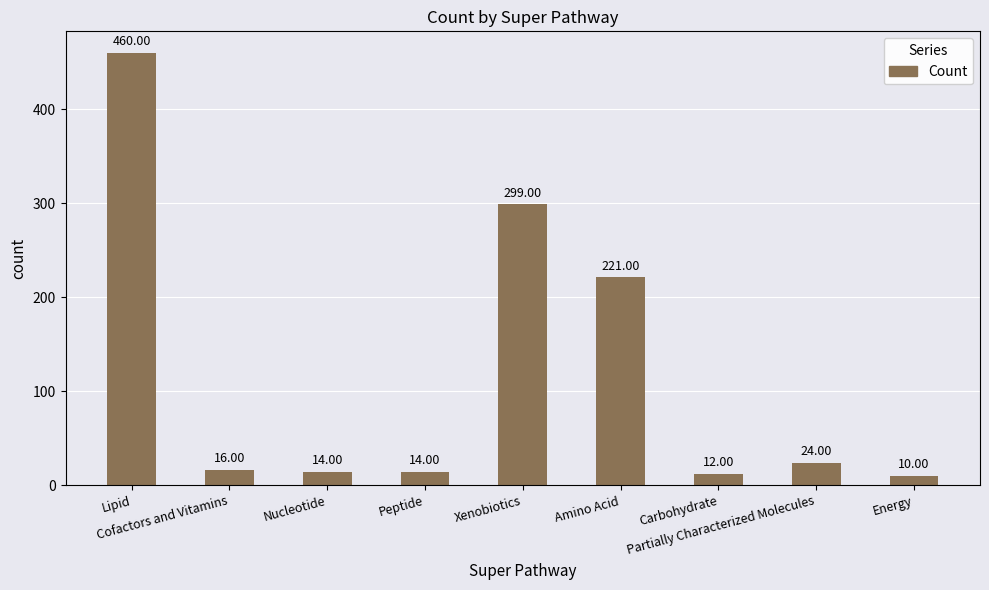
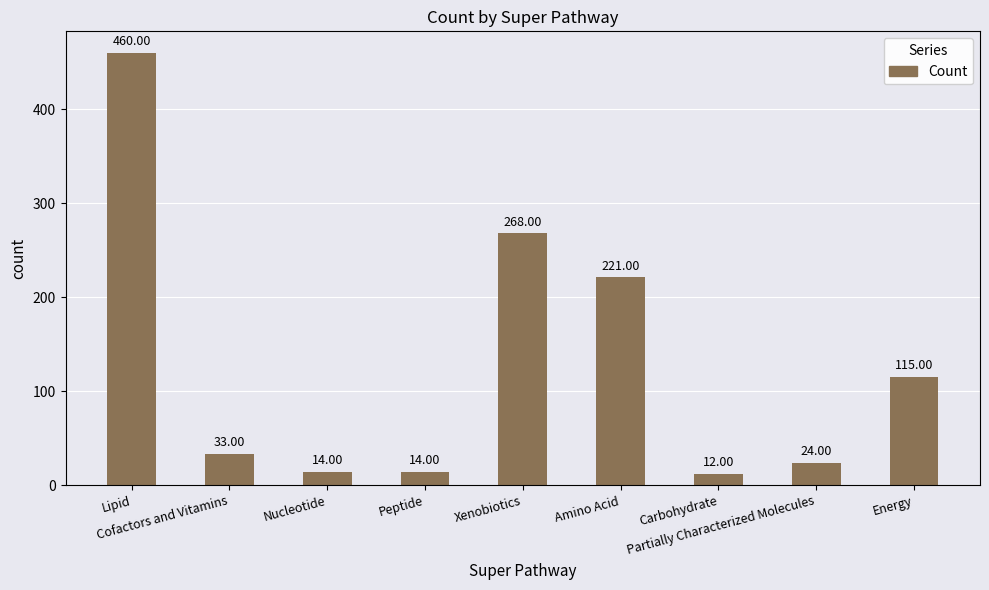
  {
    "Lipid": 460.00,
-   "Cofactors and Vitamins": 16.00,
+   "Cofactors and Vitamins": 33.00,
    "Nucleotide": 14.00,
    "Peptide": 14.00,
-   "Xenobiotics": 299.00,
+   "Xenobiotics": 268.00,
    "Amino Acid": 221.00,
    "Carbohydrate": 12.00,
    "Partially Characterized Molecules": 24.00,
-   "Energy": 10.00
+   "Energy": 115.00
  }
